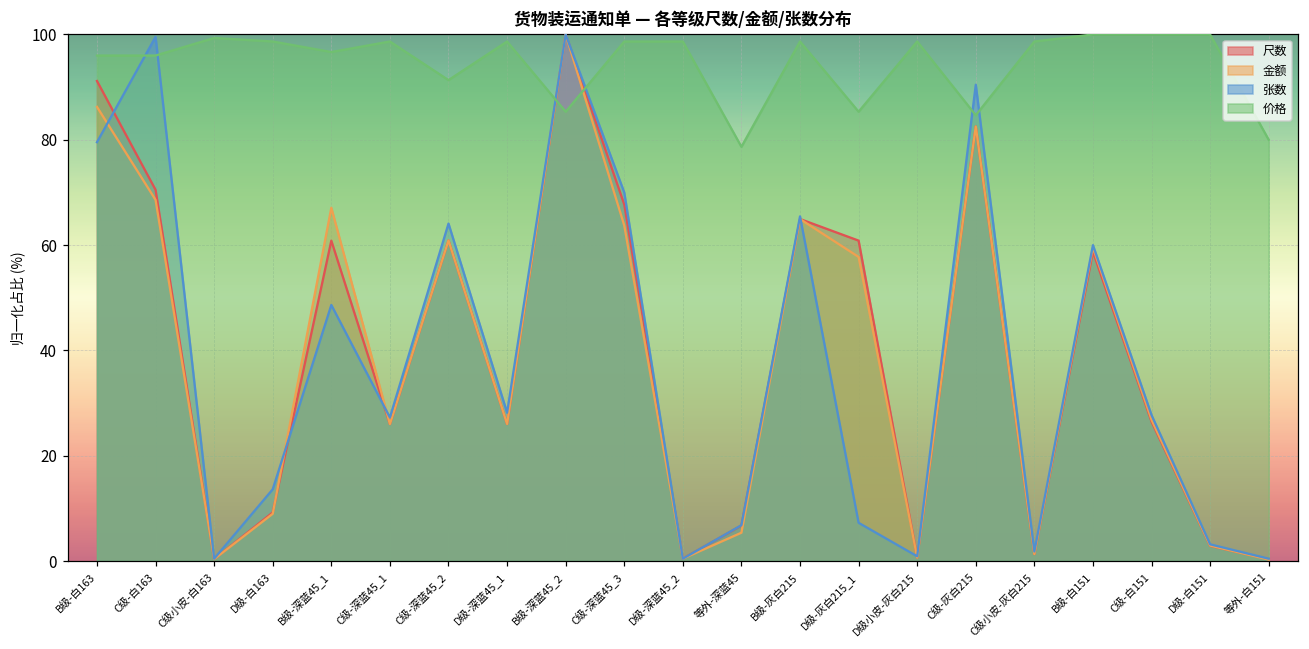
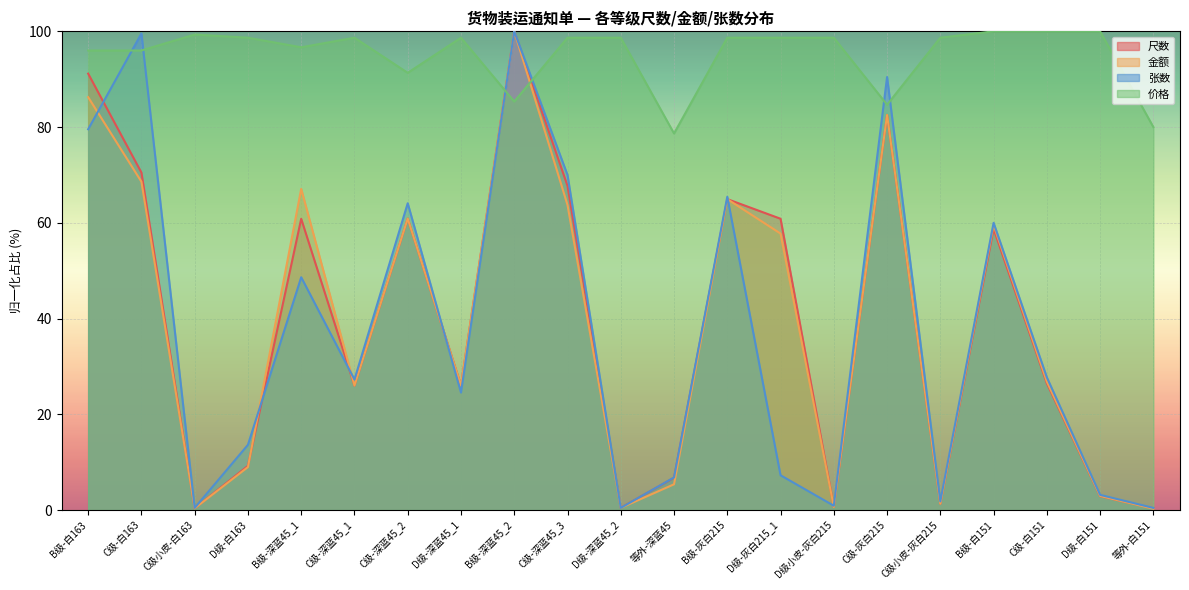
  {
    "尺数": {
      "B级-白163": 91,
      "C级-白163": 70,
      "B级-深蓝45_1": 61,
      "C级-深蓝45_3": 68,
      "D级-灰白215_1": 61,
      "B级-白151": 59
    },
    "金额": {
      "B级-白163": 86,
      "C级-白163": 69,
      "B级-深蓝45_1": 67,
      "C级-深蓝45_3": 64,
      "等外-深蓝45": 5,
      "D级-灰白215_1": 58
    },
    "张数": {
      "B级-白163": 80,
      "C级-白163": 100,
      "D级-白163": 14,
      "B级-深蓝45_1": 49,
      "C级-深蓝45_1": 27,
      "C级-深蓝45_2": 64,
-     "D级-深蓝45_1": 28,
+     "D级-深蓝45_1": 25,
      "C级-深蓝45_3": 70,
      "D级-灰白215_1": 7,
      "C级-灰白215": 90,
      "C级-白151": 28
    },
    "价格": {
      "B级-白163": 96,
      "C级-白163": 96,
      "C级小皮-白163": 99,
      "D级-白163": 99,
      "B级-深蓝45_1": 97,
      "C级-深蓝45_1": 99,
      "C级-深蓝45_2": 91,
      "D级-深蓝45_1": 99,
      "B级-深蓝45_2": 85,
      "C级-深蓝45_3": 99,
      "D级-深蓝45_2": 99,
      "等外-深蓝45": 79,
      "B级-灰白215": 99,
-     "D级-灰白215_1": 85,
+     "D级-灰白215_1": 99,
      "D级小皮-灰白215": 99,
      "C级-灰白215": 85,
      "C级小皮-灰白215": 99,
      "B级-白151": 100,
      "C级-白151": 100,
      "D级-白151": 100,
      "等外-白151": 80
    }
  }
